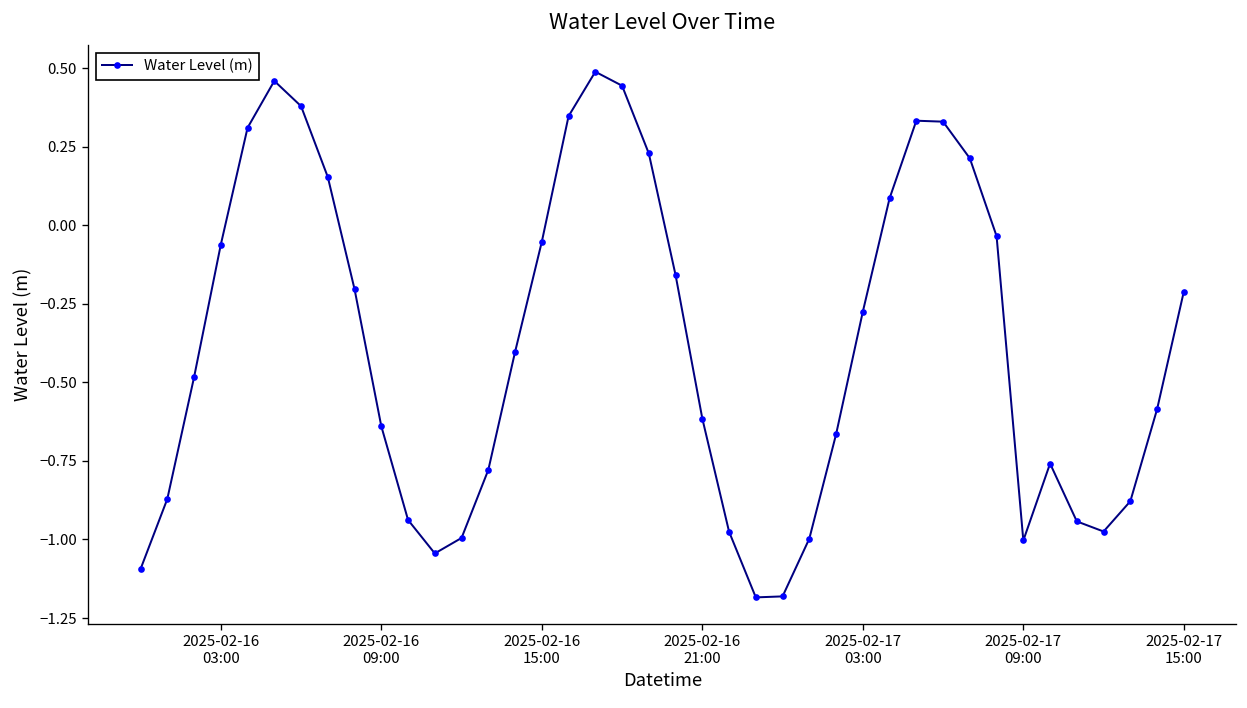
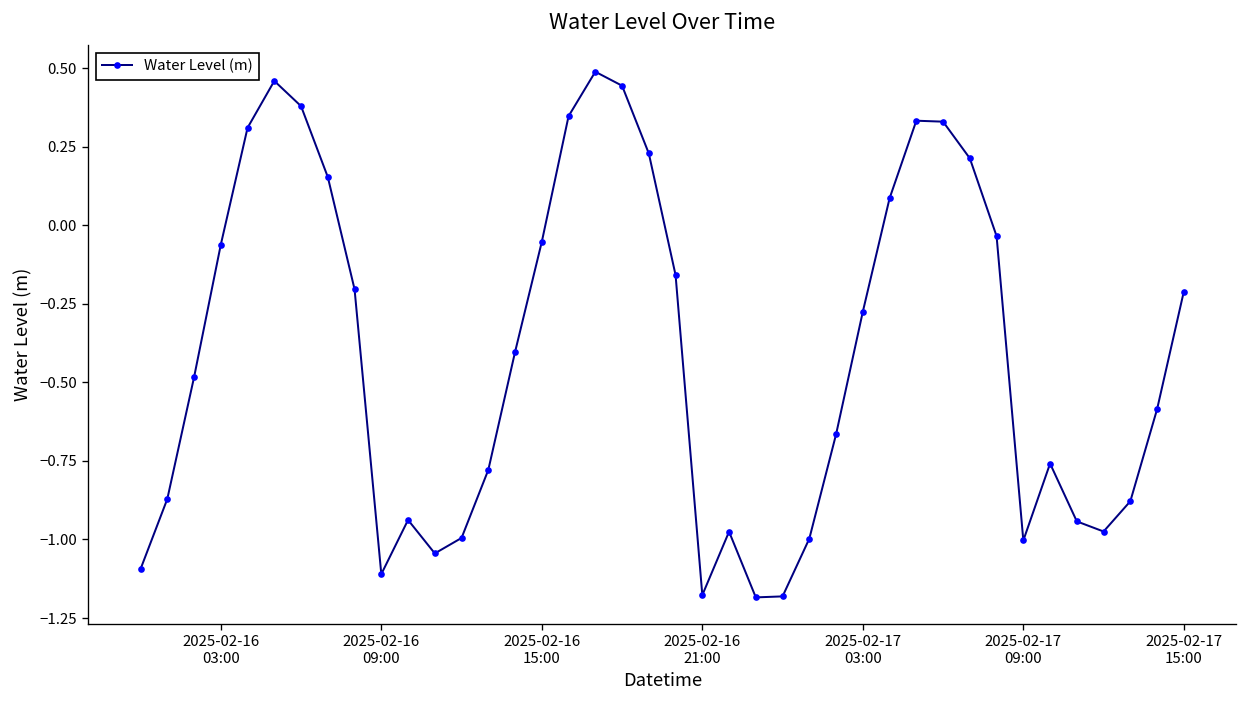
  {
    "2025-02-16 03:00": -0.06,
-   "2025-02-16 09:00": -0.64,
+   "2025-02-16 09:00": -1.11,
    "2025-02-16 15:00": -0.05,
-   "2025-02-16 21:00": -0.62,
+   "2025-02-16 21:00": -1.18,
    "2025-02-17 03:00": -0.28,
    "2025-02-17 09:00": -1.00,
    "2025-02-17 15:00": -0.21
  }
